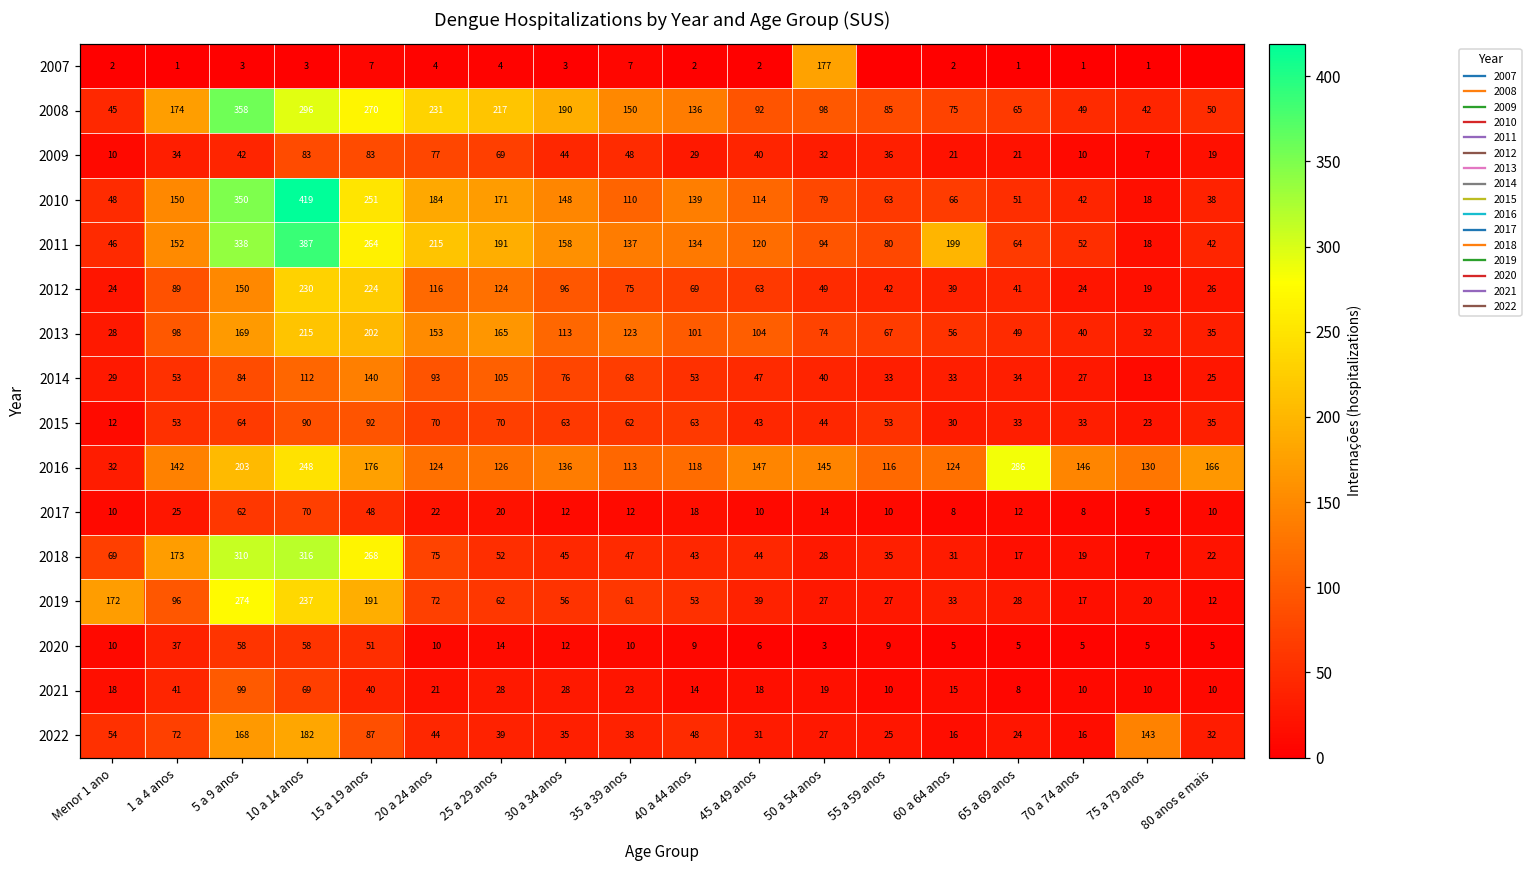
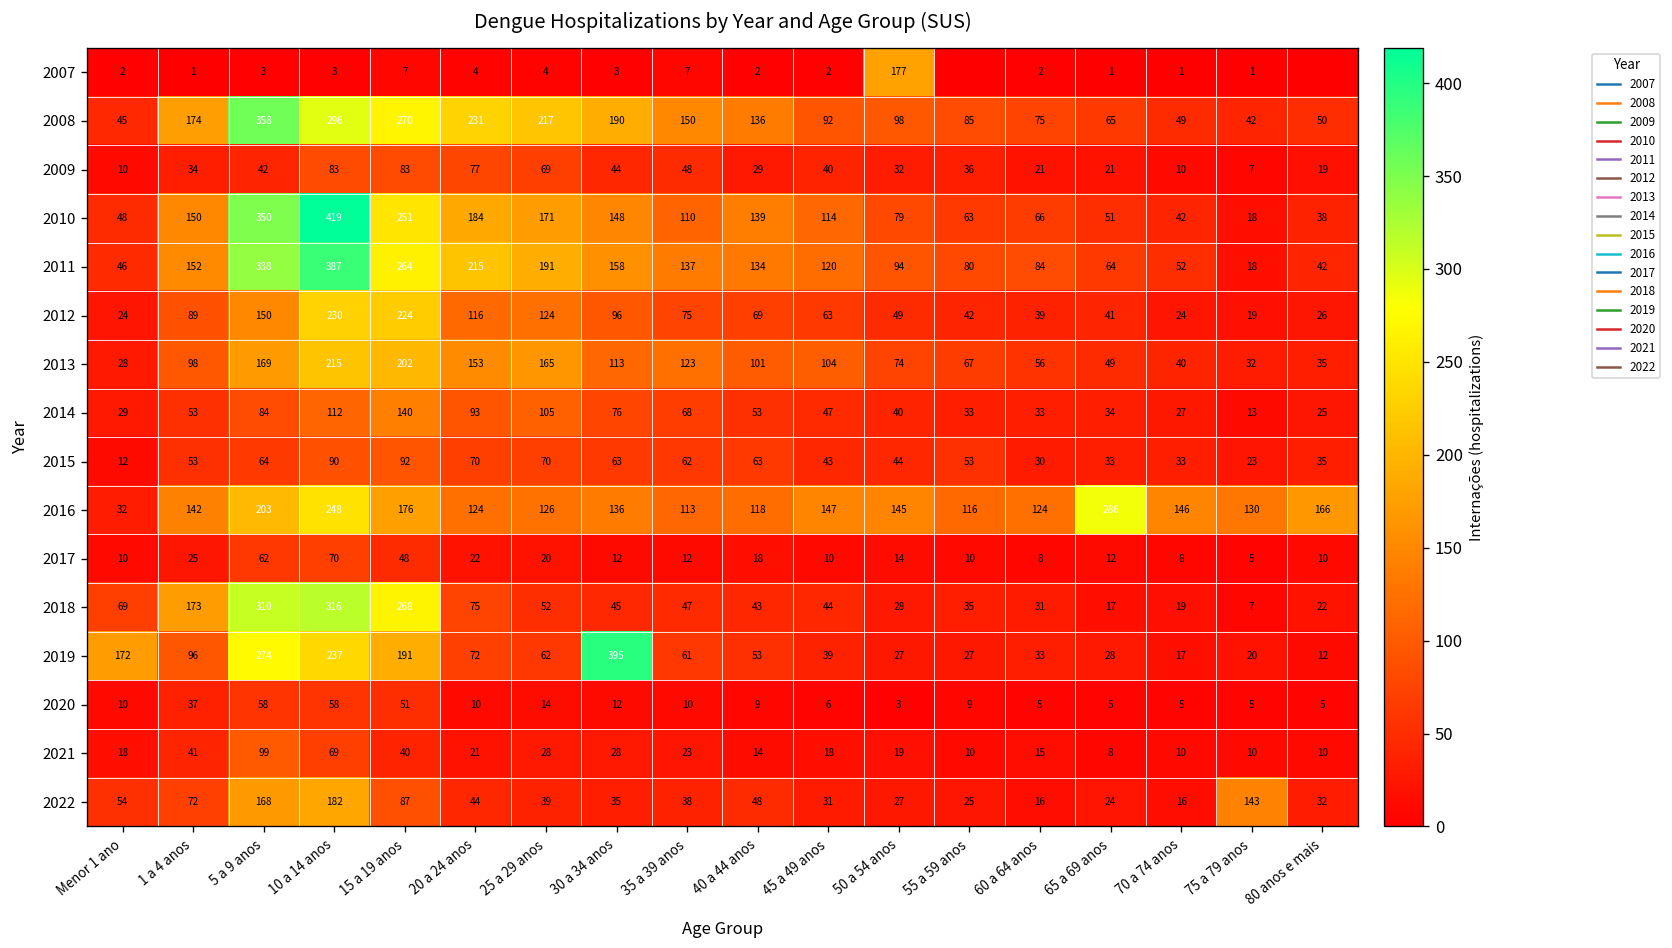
  {
    "2011": {
      "Menor 1 ano": 46,
      "1 a 4 anos": 152,
      "5 a 9 anos": 338,
      "10 a 14 anos": 387,
      "15 a 19 anos": 264,
      "20 a 24 anos": 215,
      "25 a 29 anos": 191,
      "30 a 34 anos": 158,
      "35 a 39 anos": 137,
      "40 a 44 anos": 134,
      "45 a 49 anos": 120,
      "50 a 54 anos": 94,
      "55 a 59 anos": 80,
-     "60 a 64 anos": 199,
+     "60 a 64 anos": 84,
      "65 a 69 anos": 64,
      "70 a 74 anos": 52,
      "75 a 79 anos": 18,
      "80 anos e mais": 42
    },
    "2019": {
      "Menor 1 ano": 172,
      "1 a 4 anos": 96,
      "5 a 9 anos": 274,
      "10 a 14 anos": 237,
      "15 a 19 anos": 191,
      "20 a 24 anos": 72,
      "25 a 29 anos": 62,
-     "30 a 34 anos": 56,
+     "30 a 34 anos": 395,
      "35 a 39 anos": 61,
      "40 a 44 anos": 53,
      "45 a 49 anos": 39,
      "50 a 54 anos": 27,
      "55 a 59 anos": 27,
      "60 a 64 anos": 33,
      "65 a 69 anos": 28,
      "70 a 74 anos": 17,
      "75 a 79 anos": 20,
      "80 anos e mais": 12
    }
  }
